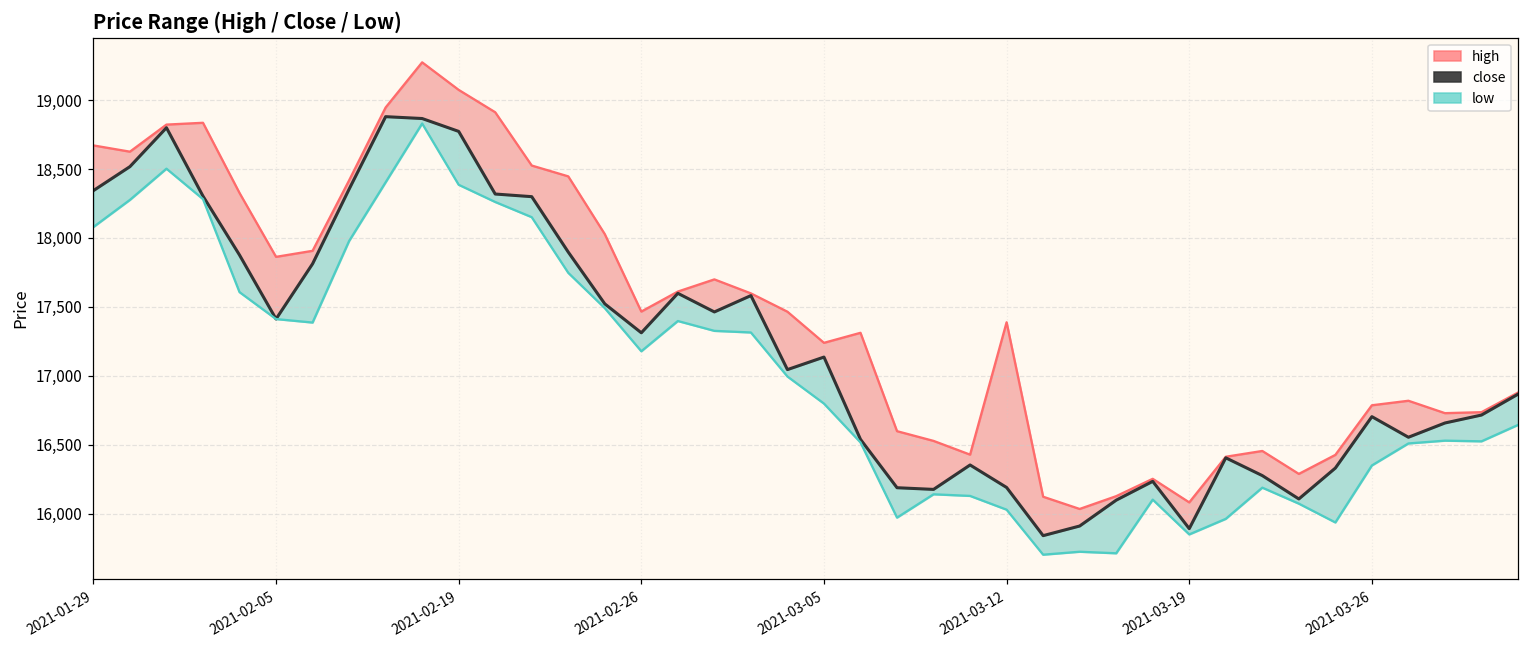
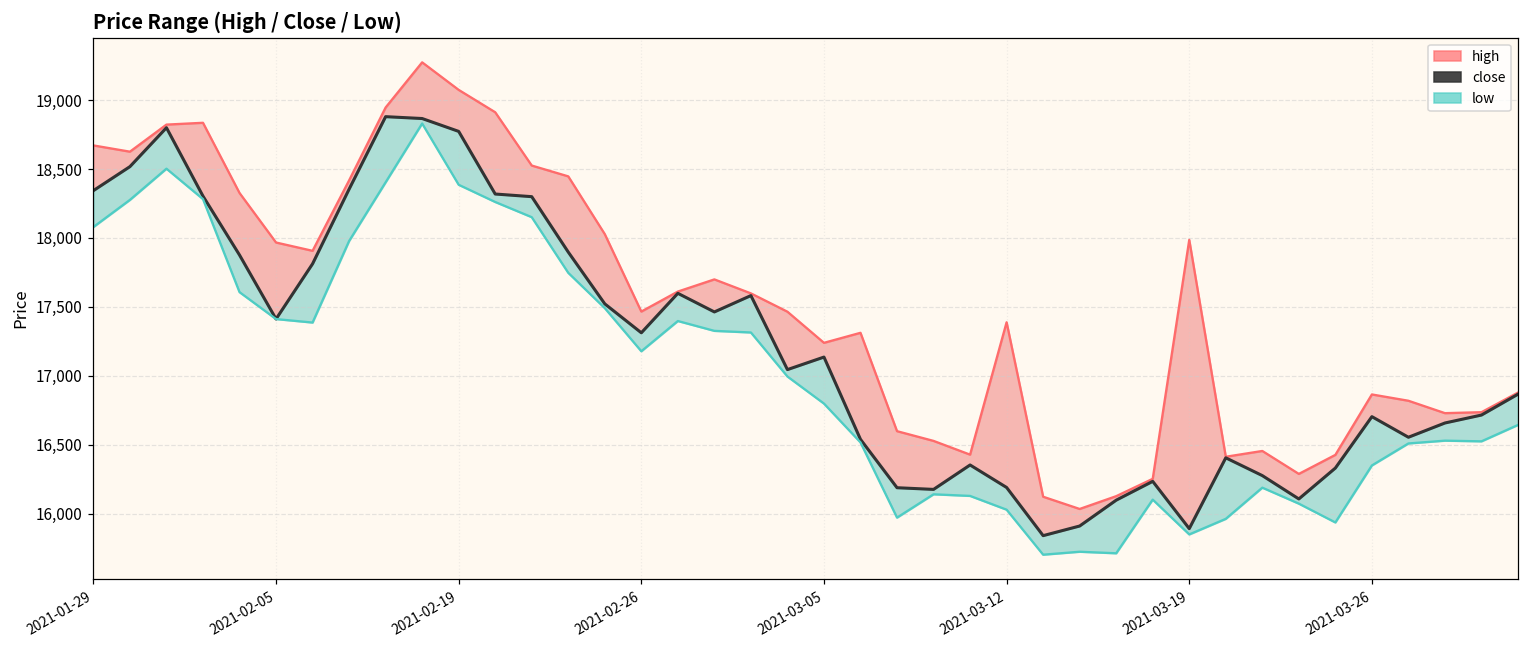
  {
    "high": {
      "2021-01-29": "18,670",
-     "2021-02-05": "17,860",
+     "2021-02-05": "17,970",
      "2021-02-19": "19,070",
      "2021-02-26": "17,470",
      "2021-03-05": "17,240",
      "2021-03-12": "17,390",
-     "2021-03-19": "16,080",
-     "2021-03-26": "16,790"
+     "2021-03-19": "17,990",
+     "2021-03-26": "16,860"
    }
  }
